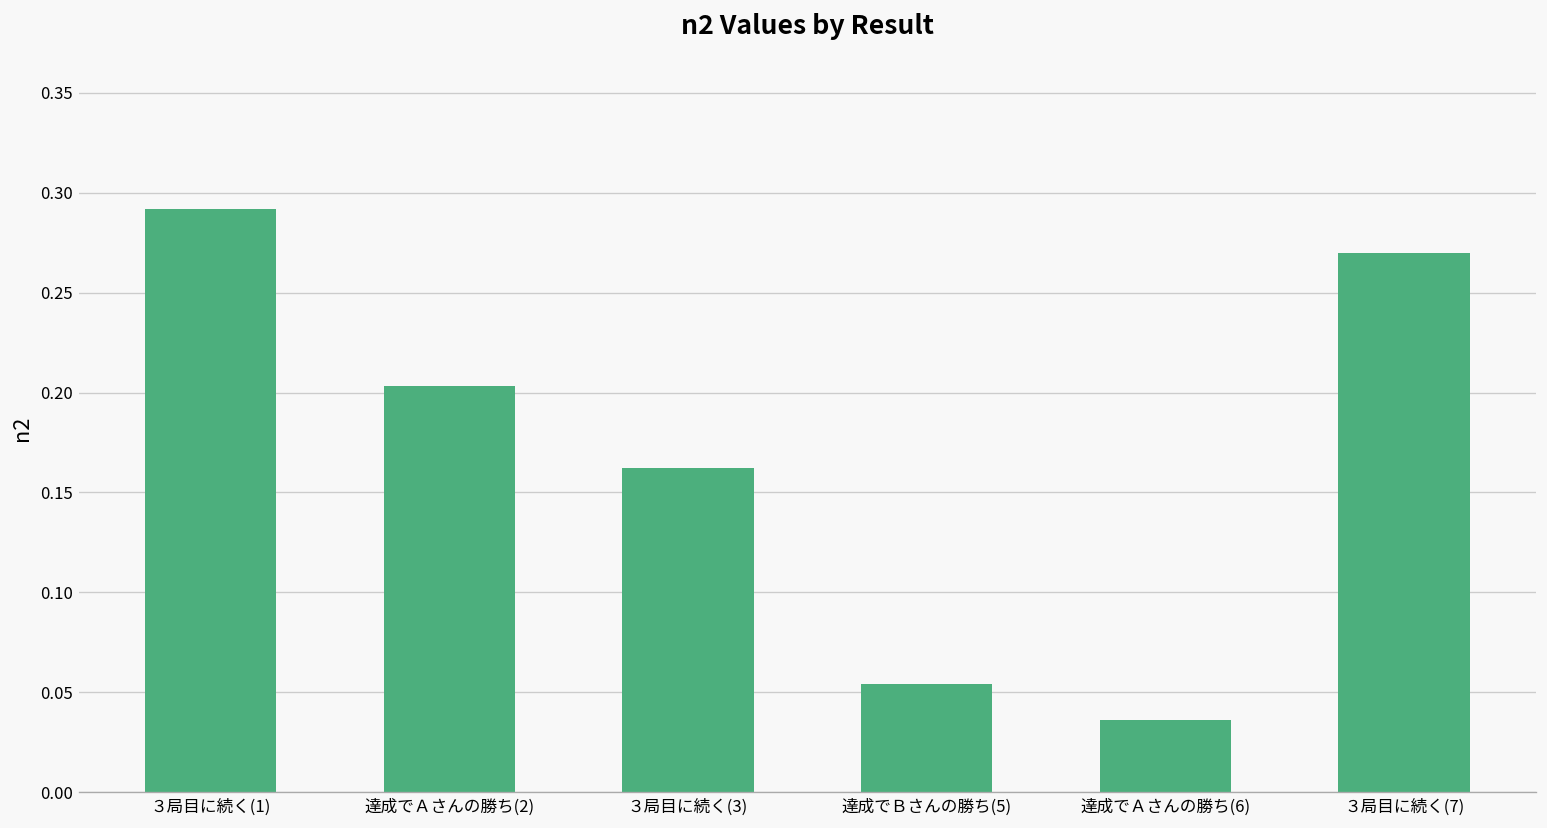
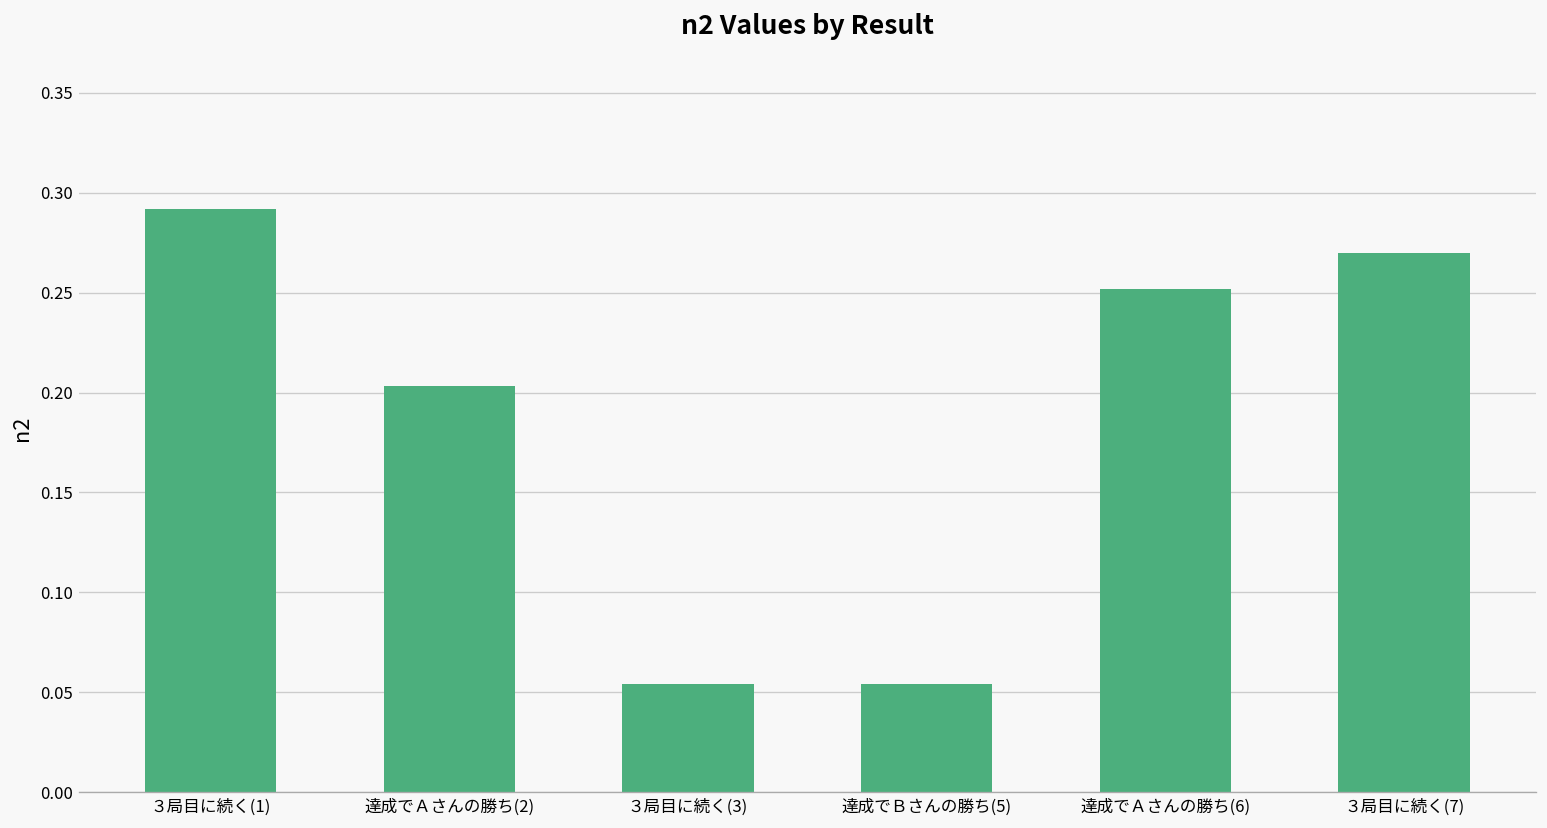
  {
    "３局目に続く(1)": 0.292,
    "達成でＡさんの勝ち(2)": 0.203,
-   "３局目に続く(3)": 0.162,
+   "３局目に続く(3)": 0.054,
    "達成でＢさんの勝ち(5)": 0.054,
-   "達成でＡさんの勝ち(6)": 0.036,
+   "達成でＡさんの勝ち(6)": 0.252,
    "３局目に続く(7)": 0.270
  }
